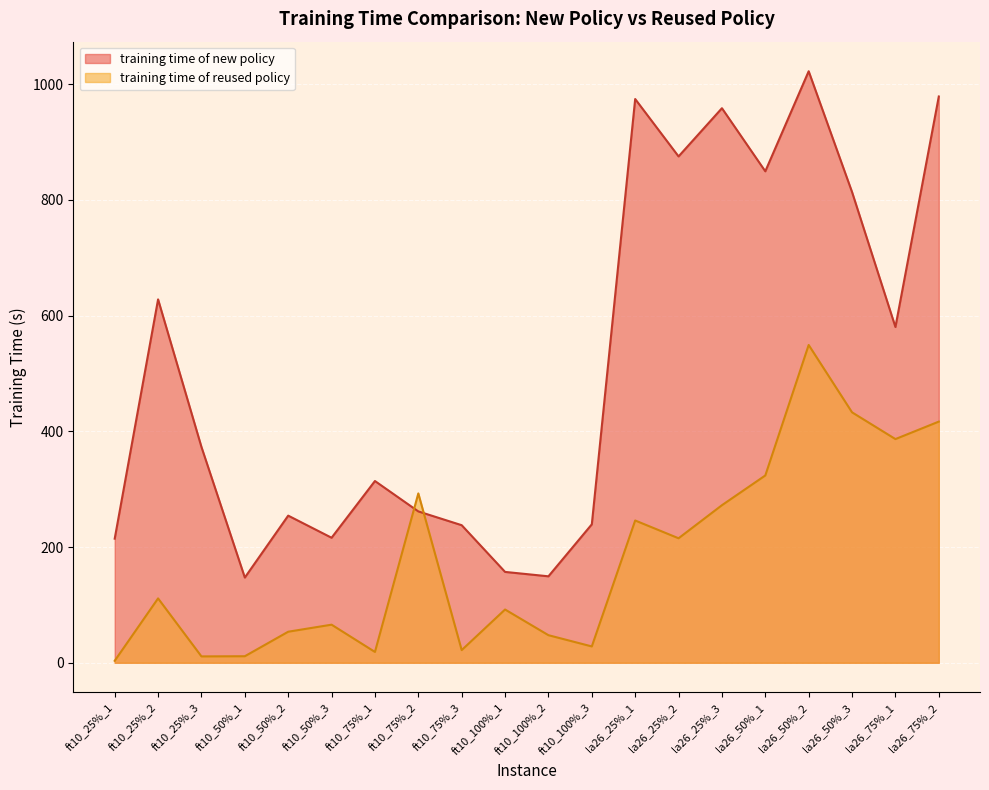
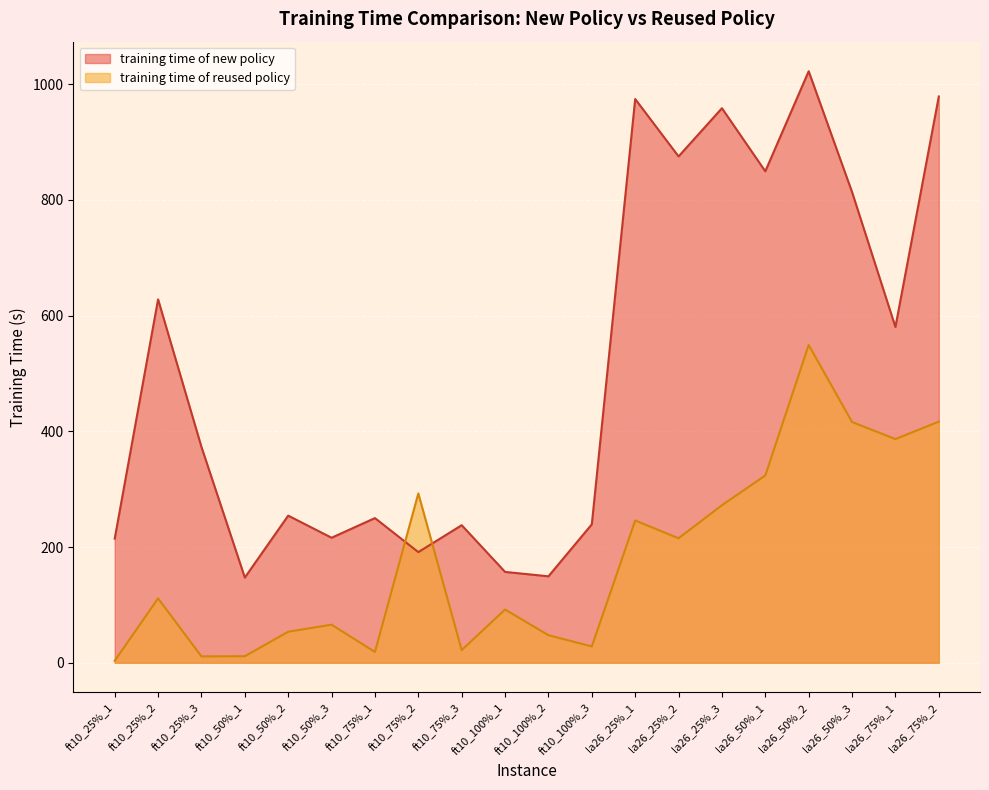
  {
    "training time of new policy": {
      "ft10_25%_1": 210,
      "ft10_25%_2": 630,
      "ft10_25%_3": 370,
      "ft10_50%_1": 150,
      "ft10_50%_2": 250,
      "ft10_50%_3": 220,
-     "ft10_75%_1": 310,
-     "ft10_75%_2": 260,
+     "ft10_75%_1": 250,
+     "ft10_75%_2": 190,
      "ft10_75%_3": 240,
      "ft10_100%_1": 160,
      "ft10_100%_2": 150,
      "ft10_100%_3": 240,
      "la26_25%_1": 970,
      "la26_25%_2": 880,
      "la26_25%_3": 960,
      "la26_50%_1": 850,
      "la26_50%_2": 1020,
      "la26_50%_3": 810,
      "la26_75%_1": 580,
      "la26_75%_2": 980
    },
    "training time of reused policy": {
      "ft10_25%_1": 0,
      "ft10_25%_2": 110,
      "ft10_25%_3": 10,
      "ft10_50%_1": 10,
      "ft10_50%_2": 50,
      "ft10_50%_3": 70,
      "ft10_75%_1": 20,
      "ft10_75%_2": 290,
      "ft10_75%_3": 20,
      "ft10_100%_1": 90,
      "ft10_100%_2": 50,
      "ft10_100%_3": 30,
      "la26_25%_1": 250,
      "la26_25%_2": 220,
      "la26_25%_3": 270,
      "la26_50%_1": 320,
      "la26_50%_2": 550,
-     "la26_50%_3": 430,
+     "la26_50%_3": 420,
      "la26_75%_1": 390,
      "la26_75%_2": 420
    }
  }
